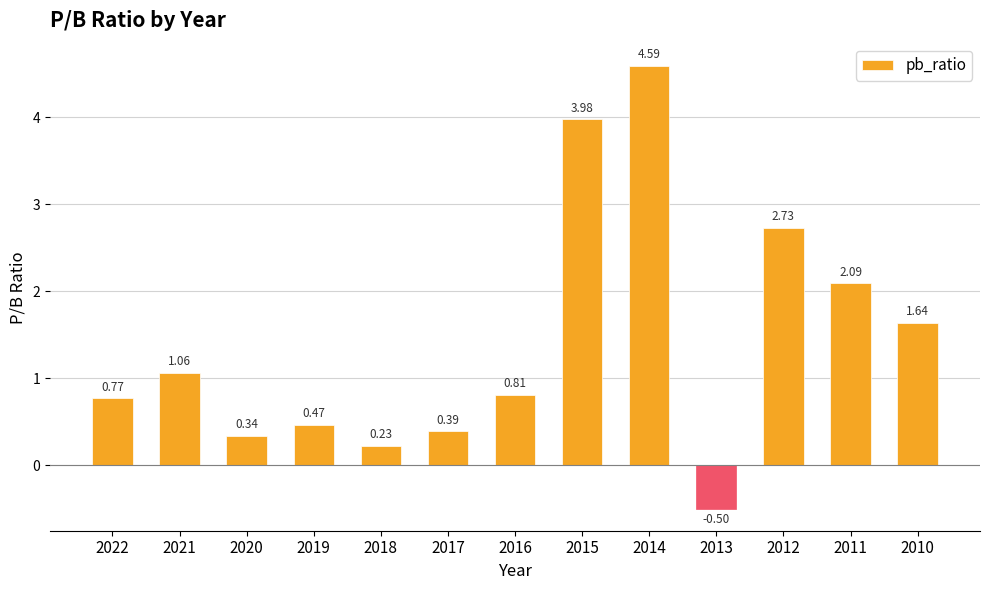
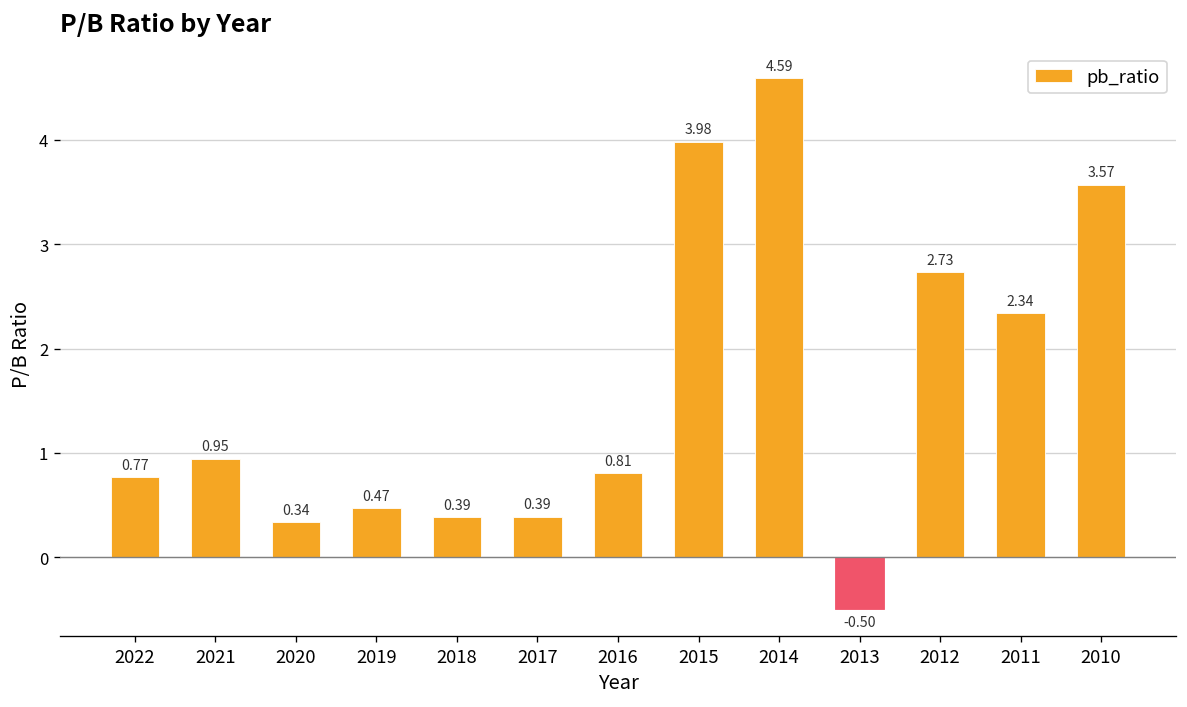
  {
    "2022": 0.77,
-   "2021": 1.06,
+   "2021": 0.95,
    "2020": 0.34,
    "2019": 0.47,
-   "2018": 0.23,
+   "2018": 0.39,
    "2017": 0.39,
    "2016": 0.81,
    "2015": 3.98,
    "2014": 4.59,
    "2013": -0.50,
    "2012": 2.73,
-   "2011": 2.09,
-   "2010": 1.64
+   "2011": 2.34,
+   "2010": 3.57
  }
